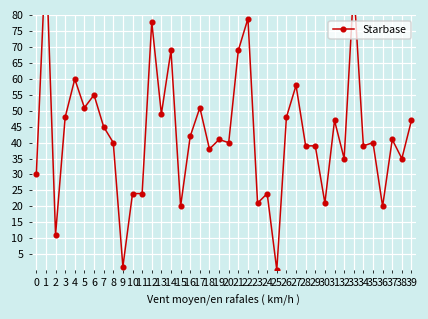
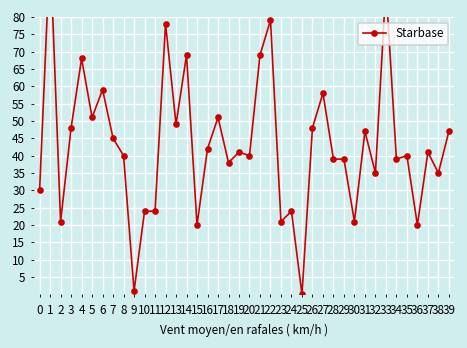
  {
    "0": 30,
-   "2": 11,
+   "2": 21,
    "3": 48,
-   "4": 60,
+   "4": 68,
    "5": 51,
-   "6": 55,
+   "6": 59,
    "7": 45,
    "8": 40,
    "9": 1
  }
